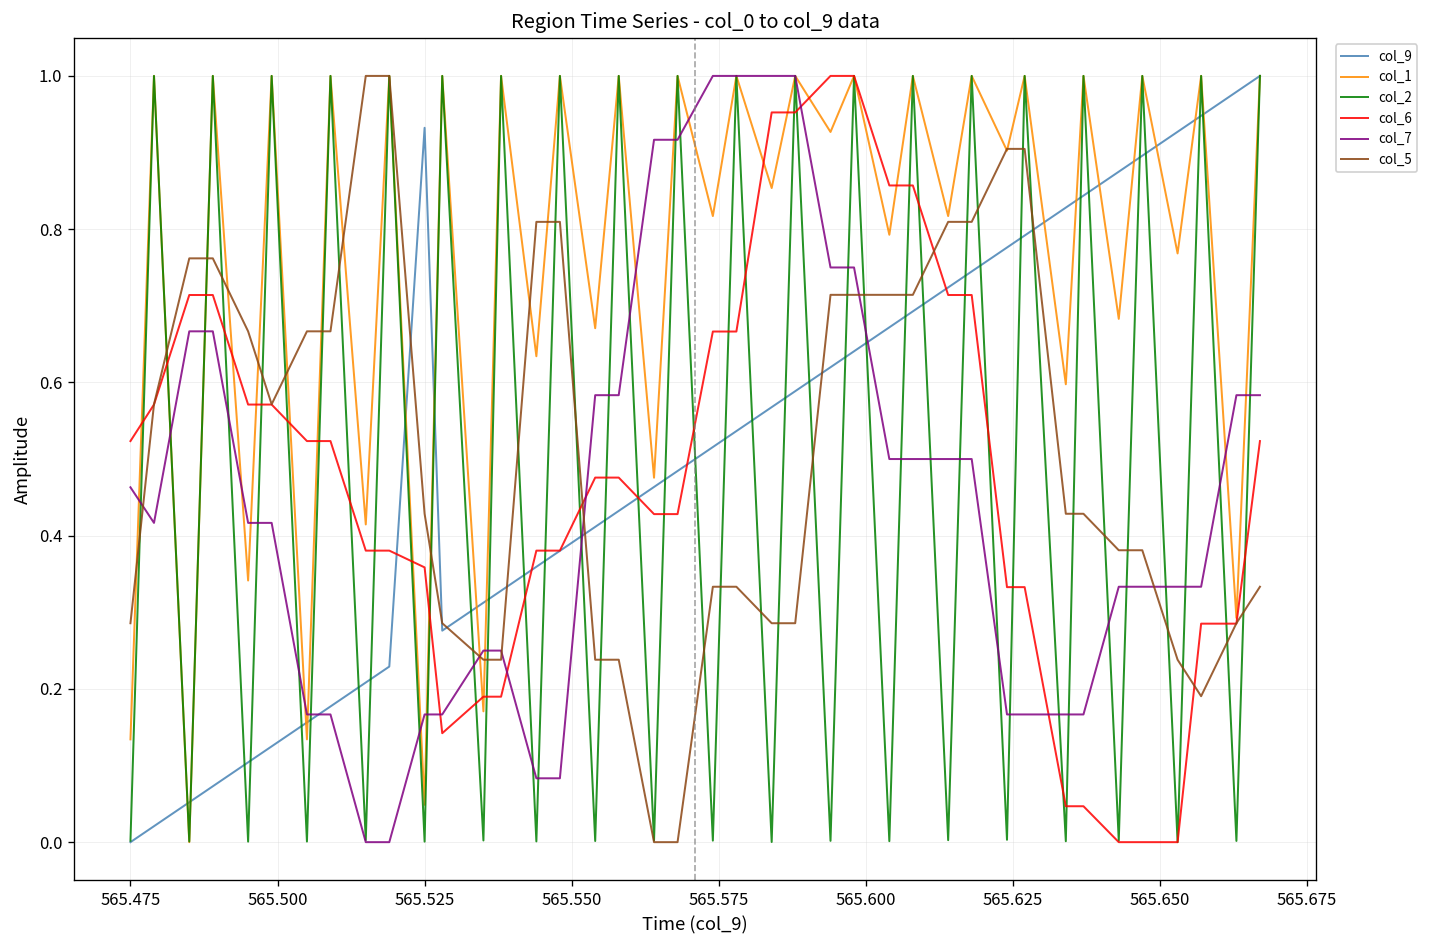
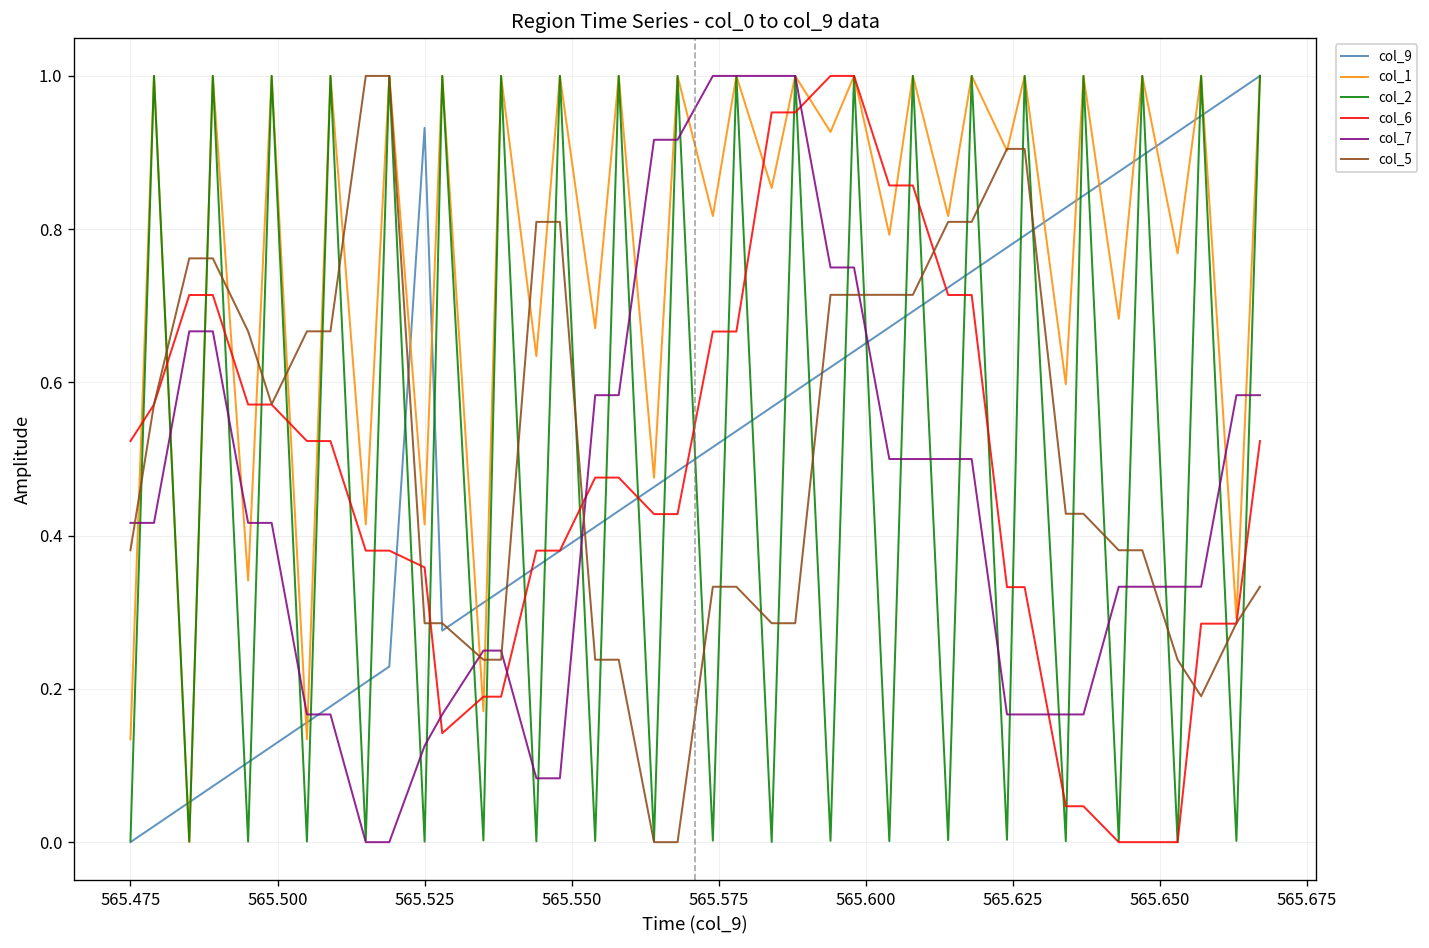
  {
    "col_9": {
      "565.525": 0.93
    },
    "col_1": {
      "565.475": 0.13,
-     "565.525": 0.05
+     "565.525": 0.41
    },
    "col_2": {
      "565.525": 0.00
    },
    "col_6": {
      "565.475": 0.52,
      "565.525": 0.36
    },
    "col_7": {
-     "565.475": 0.46,
-     "565.525": 0.17
+     "565.475": 0.42,
+     "565.525": 0.13
    },
    "col_5": {
-     "565.475": 0.29,
-     "565.525": 0.43
+     "565.475": 0.38,
+     "565.525": 0.29
    }
  }
